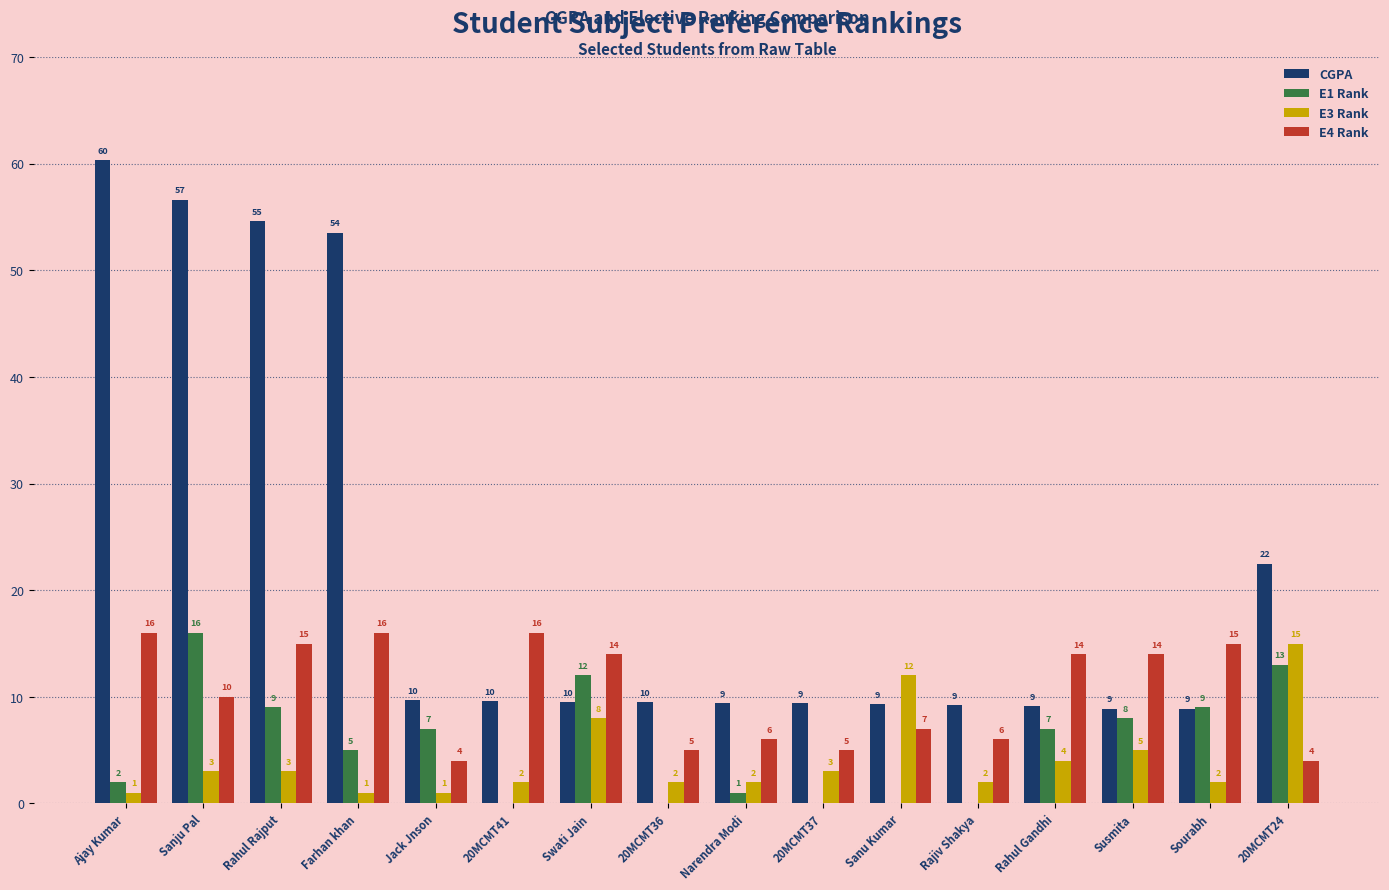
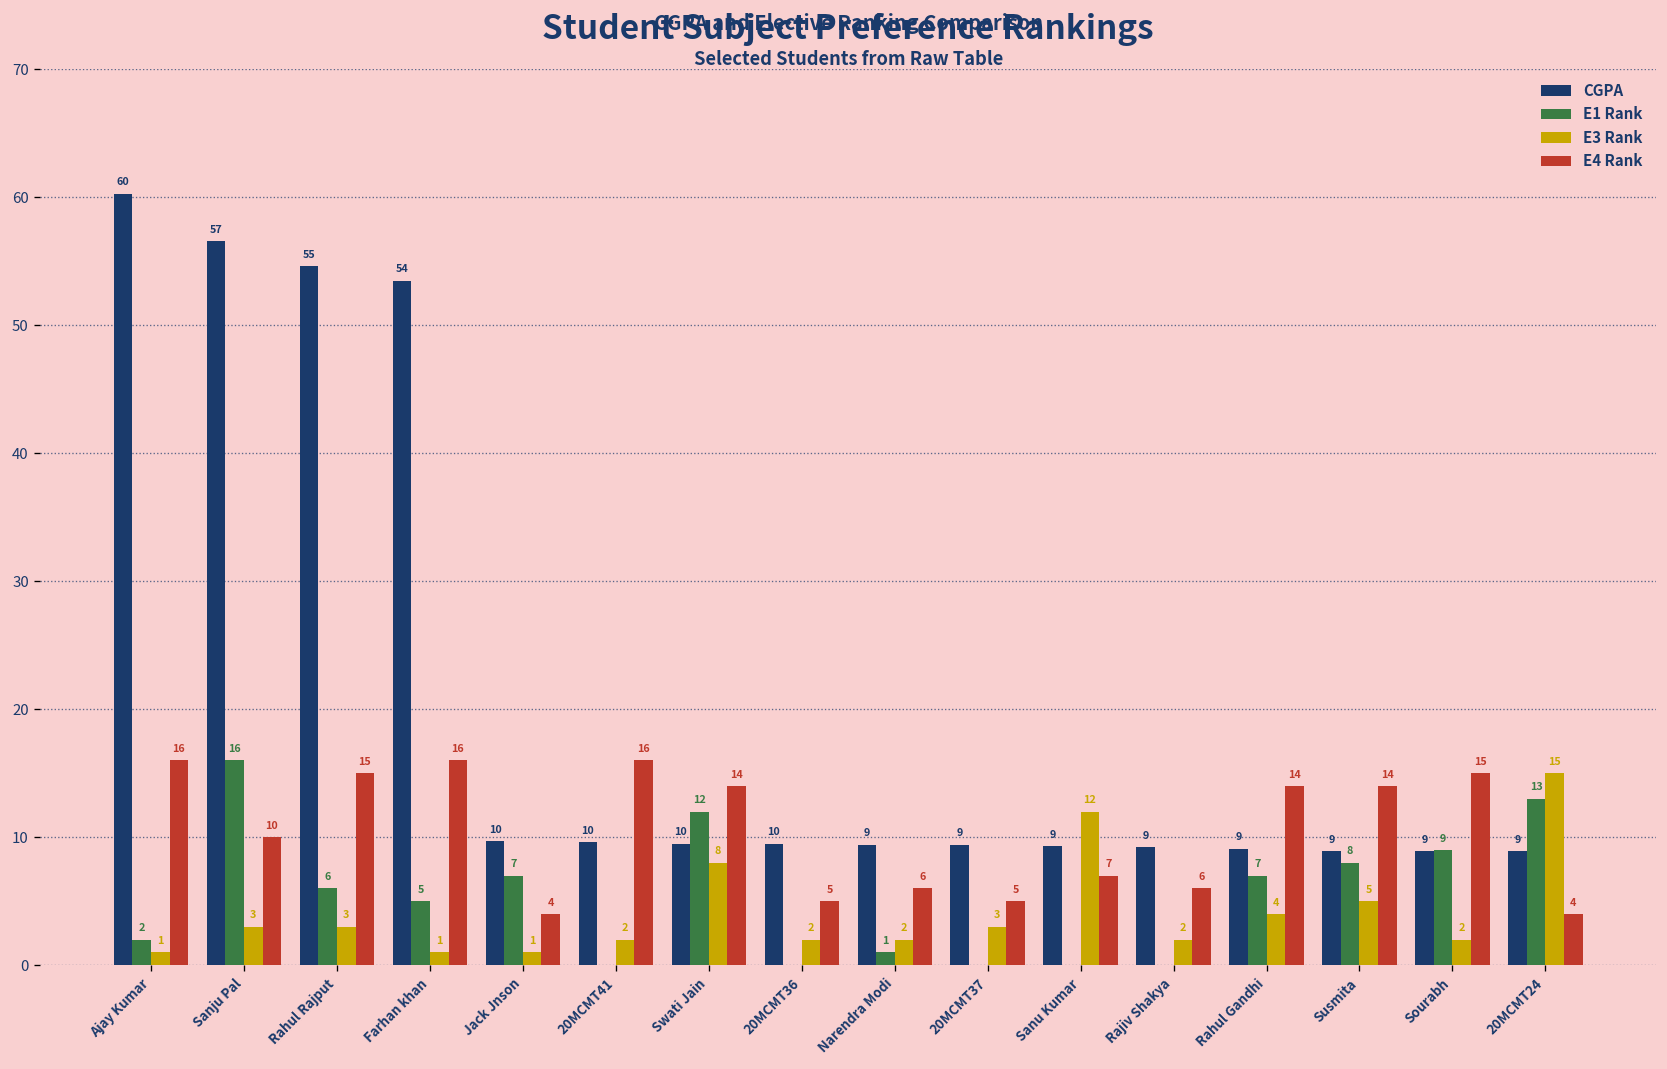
  {
    "CGPA": {
      "Ajay Kumar": 60,
      "Sanju Pal": 57,
      "Rahul Rajput": 55,
      "Farhan khan": 54,
      "Jack Jnson": 10,
      "20MCMT41": 10,
      "Swati Jain": 10,
      "20MCMT36": 10,
      "Narendra Modi": 9,
      "20MCMT37": 9,
      "Sanu Kumar": 9,
      "Rajiv Shakya": 9,
      "Rahul Gandhi": 9,
      "Susmita": 9,
      "Sourabh": 9,
-     "20MCMT24": 22
+     "20MCMT24": 9
    },
    "E1 Rank": {
      "Ajay Kumar": 2,
      "Sanju Pal": 16,
-     "Rahul Rajput": 9,
+     "Rahul Rajput": 6,
      "Farhan khan": 5,
      "Jack Jnson": 7,
      "Swati Jain": 12,
      "Narendra Modi": 1,
      "Rahul Gandhi": 7,
      "Susmita": 8,
      "Sourabh": 9,
      "20MCMT24": 13
    },
    "E3 Rank": {
      "Ajay Kumar": 1,
      "Sanju Pal": 3,
      "Rahul Rajput": 3,
      "Farhan khan": 1,
      "Jack Jnson": 1,
      "20MCMT41": 2,
      "Swati Jain": 8,
      "20MCMT36": 2,
      "Narendra Modi": 2,
      "20MCMT37": 3,
      "Sanu Kumar": 12,
      "Rajiv Shakya": 2,
      "Rahul Gandhi": 4,
      "Susmita": 5,
      "Sourabh": 2,
      "20MCMT24": 15
    },
    "E4 Rank": {
      "Ajay Kumar": 16,
      "Sanju Pal": 10,
      "Rahul Rajput": 15,
      "Farhan khan": 16,
      "Jack Jnson": 4,
      "20MCMT41": 16,
      "Swati Jain": 14,
      "20MCMT36": 5,
      "Narendra Modi": 6,
      "20MCMT37": 5,
      "Sanu Kumar": 7,
      "Rajiv Shakya": 6,
      "Rahul Gandhi": 14,
      "Susmita": 14,
      "Sourabh": 15,
      "20MCMT24": 4
    }
  }
